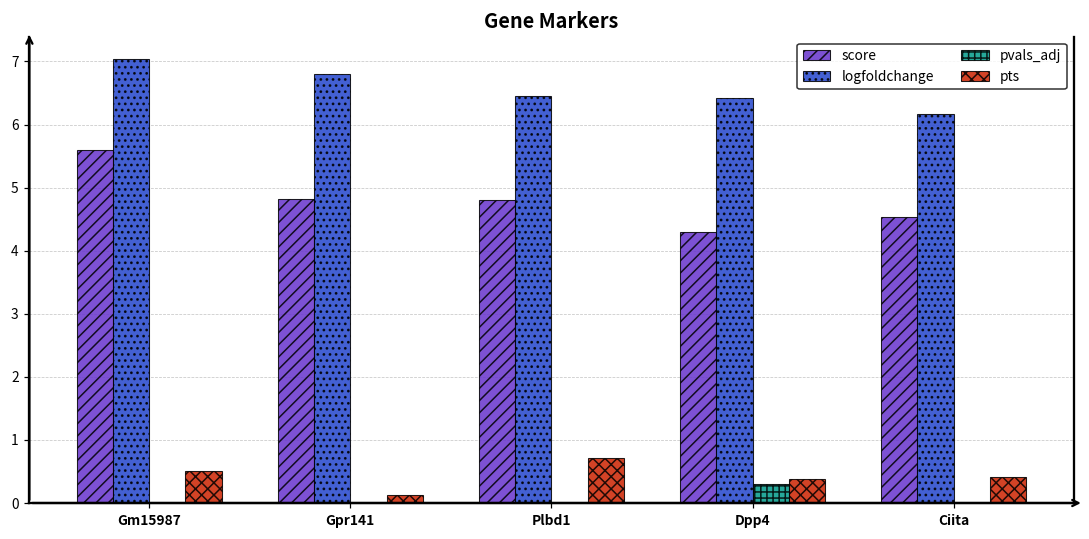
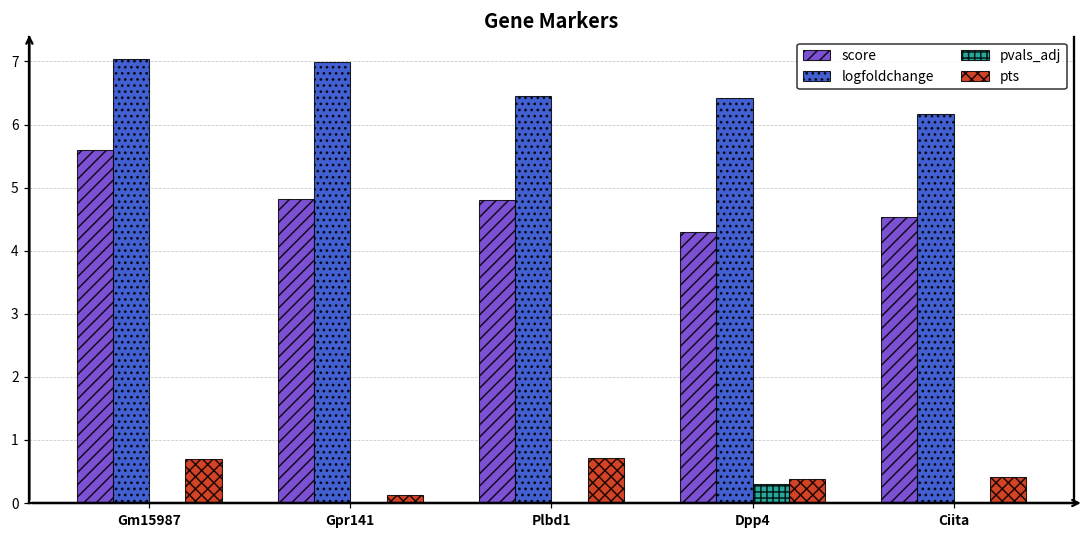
  {
    "score": {
      "Gm15987": 5.6,
      "Gpr141": 4.8,
      "Plbd1": 4.8,
      "Dpp4": 4.3,
      "Ciita": 4.5
    },
    "logfoldchange": {
      "Gm15987": 7.0,
-     "Gpr141": 6.8,
+     "Gpr141": 7.0,
      "Plbd1": 6.4,
      "Dpp4": 6.4,
      "Ciita": 6.2
    },
    "pvals_adj": {
      "Dpp4": 0.3
    },
    "pts": {
-     "Gm15987": 0.5,
+     "Gm15987": 0.7,
      "Gpr141": 0.1,
      "Plbd1": 0.7,
      "Dpp4": 0.4,
      "Ciita": 0.4
    }
  }
